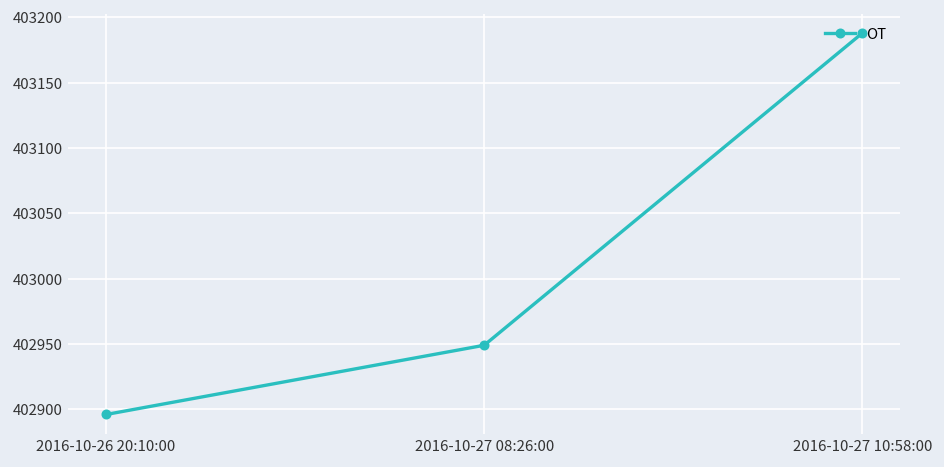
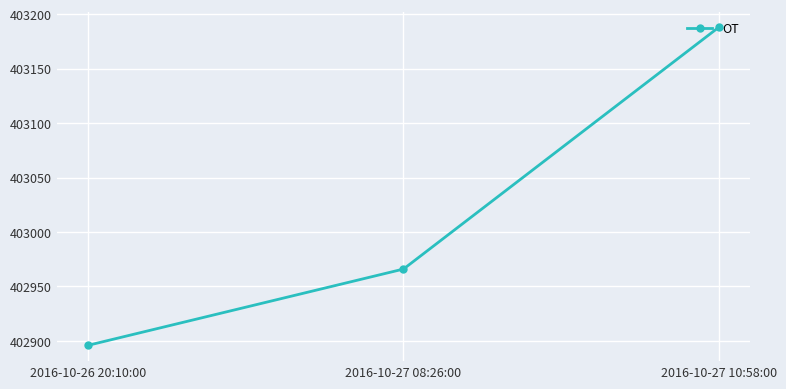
  {
    "2016-10-26 20:10:00": 402896,
-   "2016-10-27 08:26:00": 402949,
+   "2016-10-27 08:26:00": 402966,
    "2016-10-27 10:58:00": 403188
  }
